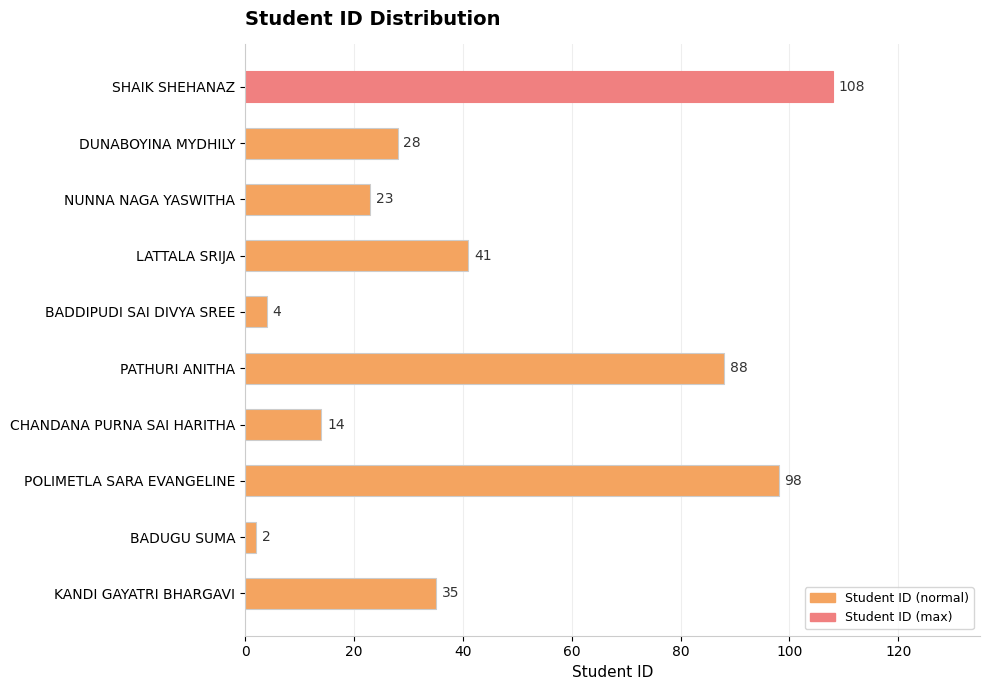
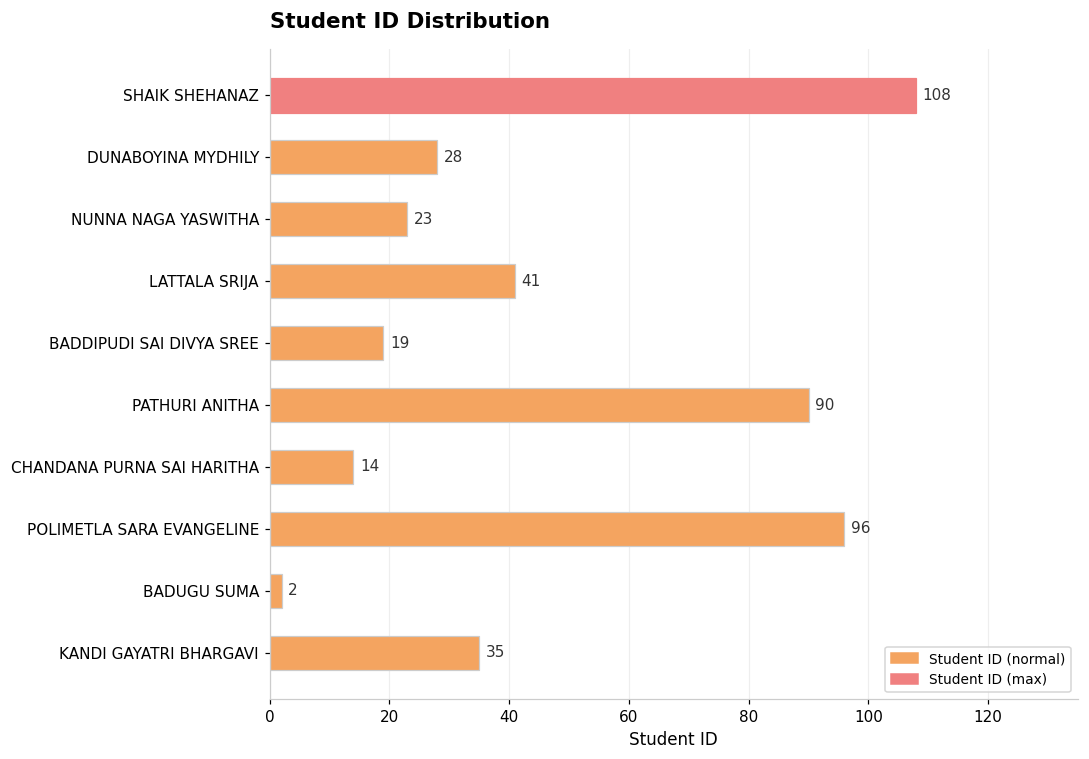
  {
    "SHAIK SHEHANAZ": 108,
    "DUNABOYINA MYDHILY": 28,
    "NUNNA NAGA YASWITHA": 23,
    "LATTALA SRIJA": 41,
-   "BADDIPUDI SAI DIVYA SREE": 4,
-   "PATHURI ANITHA": 88,
+   "BADDIPUDI SAI DIVYA SREE": 19,
+   "PATHURI ANITHA": 90,
    "CHANDANA PURNA SAI HARITHA": 14,
-   "POLIMETLA SARA EVANGELINE": 98,
+   "POLIMETLA SARA EVANGELINE": 96,
    "BADUGU SUMA": 2,
    "KANDI GAYATRI BHARGAVI": 35
  }
